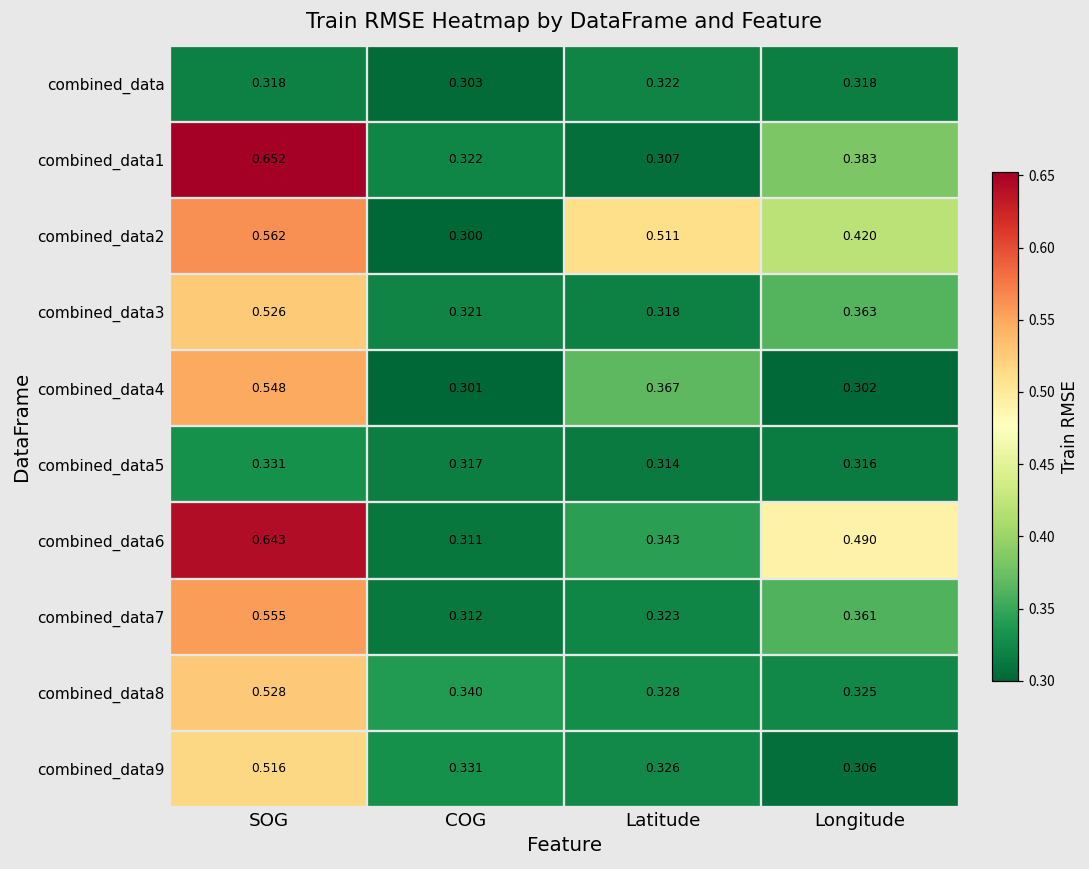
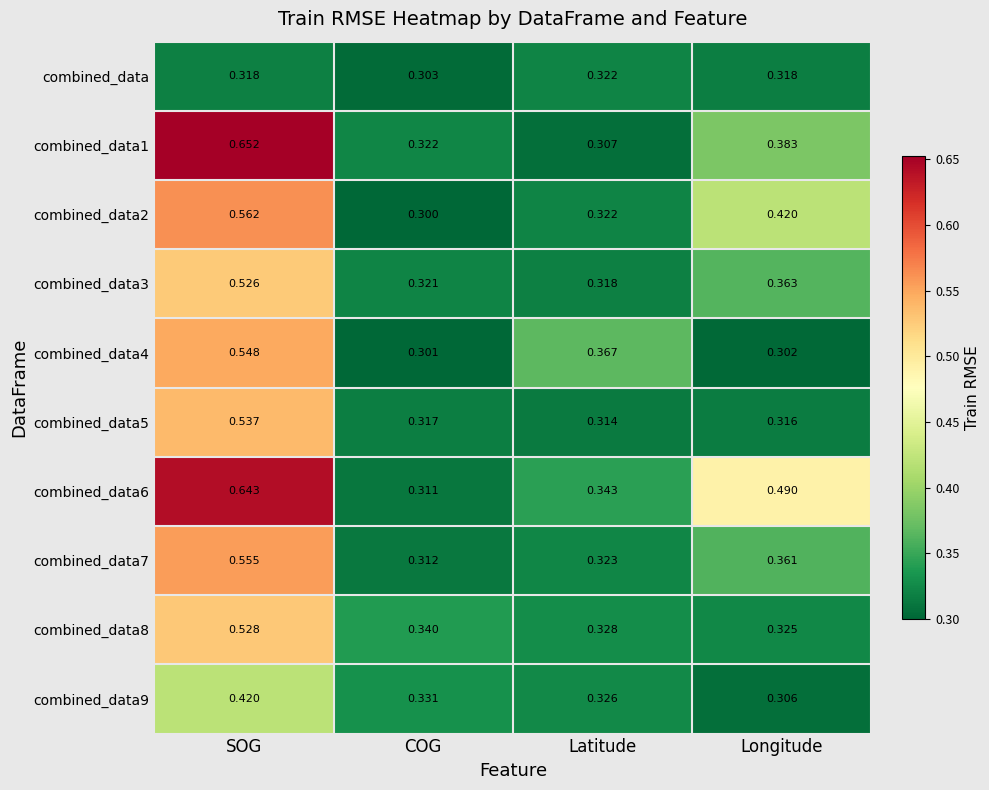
  {
    "combined_data": {
      "SOG": 0.318,
      "COG": 0.303,
      "Latitude": 0.322,
      "Longitude": 0.318
    },
    "combined_data1": {
      "SOG": 0.652,
      "COG": 0.322,
      "Latitude": 0.307,
      "Longitude": 0.383
    },
    "combined_data2": {
      "SOG": 0.562,
      "COG": 0.300,
-     "Latitude": 0.511,
+     "Latitude": 0.322,
      "Longitude": 0.420
    },
    "combined_data3": {
      "SOG": 0.526,
      "COG": 0.321,
      "Latitude": 0.318,
      "Longitude": 0.363
    },
    "combined_data4": {
      "SOG": 0.548,
      "COG": 0.301,
      "Latitude": 0.367,
      "Longitude": 0.302
    },
    "combined_data5": {
-     "SOG": 0.331,
+     "SOG": 0.537,
      "COG": 0.317,
      "Latitude": 0.314,
      "Longitude": 0.316
    },
    "combined_data6": {
      "SOG": 0.643,
      "COG": 0.311,
      "Latitude": 0.343,
      "Longitude": 0.490
    },
    "combined_data7": {
      "SOG": 0.555,
      "COG": 0.312,
      "Latitude": 0.323,
      "Longitude": 0.361
    },
    "combined_data8": {
      "SOG": 0.528,
      "COG": 0.340,
      "Latitude": 0.328,
      "Longitude": 0.325
    },
    "combined_data9": {
-     "SOG": 0.516,
+     "SOG": 0.420,
      "COG": 0.331,
      "Latitude": 0.326,
      "Longitude": 0.306
    }
  }
